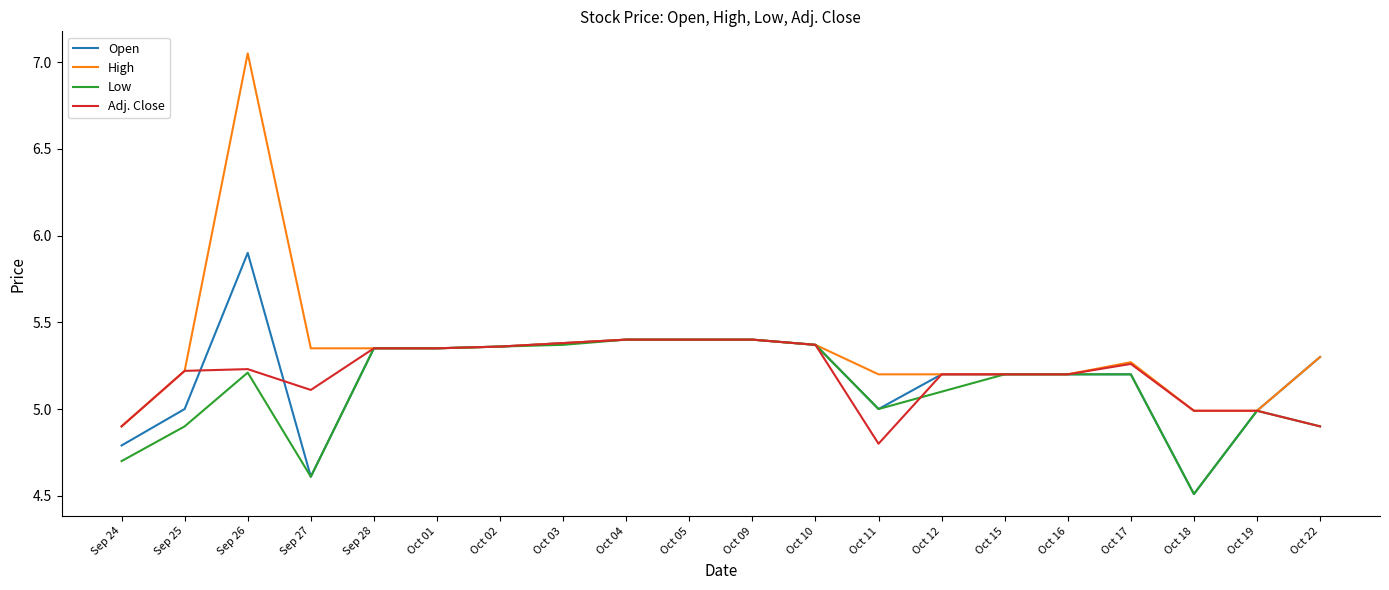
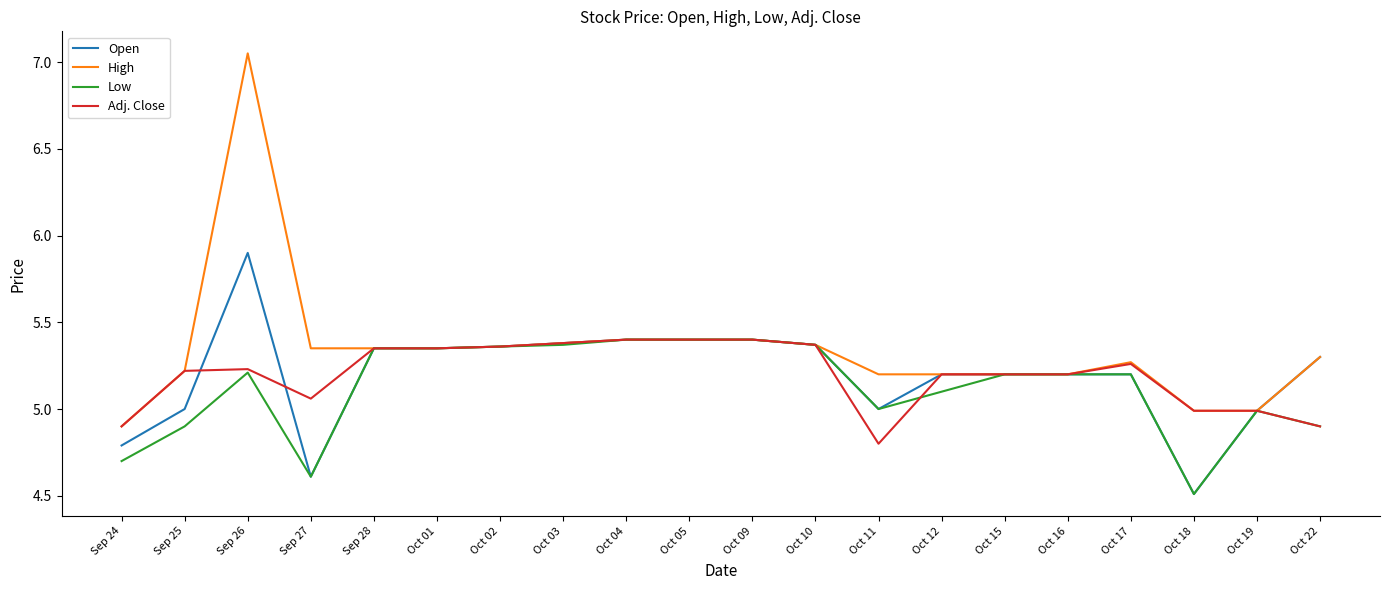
  {
    "Open": {
      "Sep 24": 4.79,
      "Sep 25": 5.00,
      "Sep 26": 5.90
    },
    "High": {
      "Sep 26": 7.05,
      "Sep 27": 5.35,
      "Oct 11": 5.20
    },
    "Low": {
      "Sep 24": 4.70,
      "Sep 25": 4.90,
      "Sep 26": 5.21,
      "Oct 12": 5.10
    },
    "Adj. Close": {
      "Sep 26": 5.23,
-     "Sep 27": 5.11,
+     "Sep 27": 5.06,
      "Oct 11": 4.80
    }
  }
